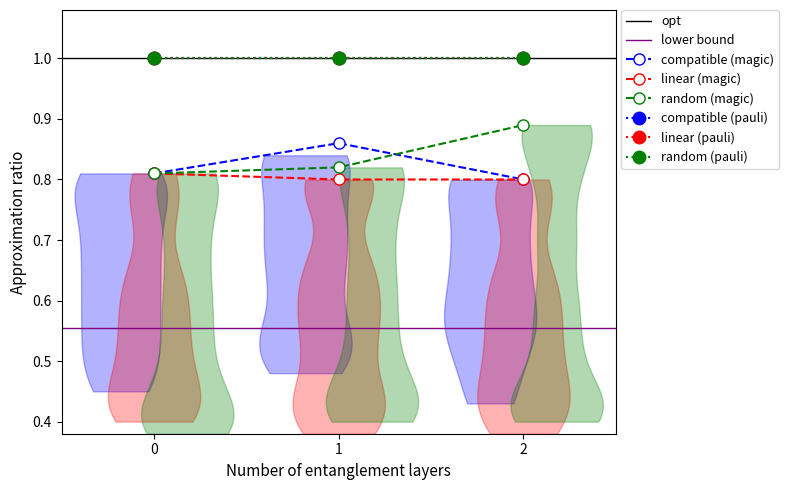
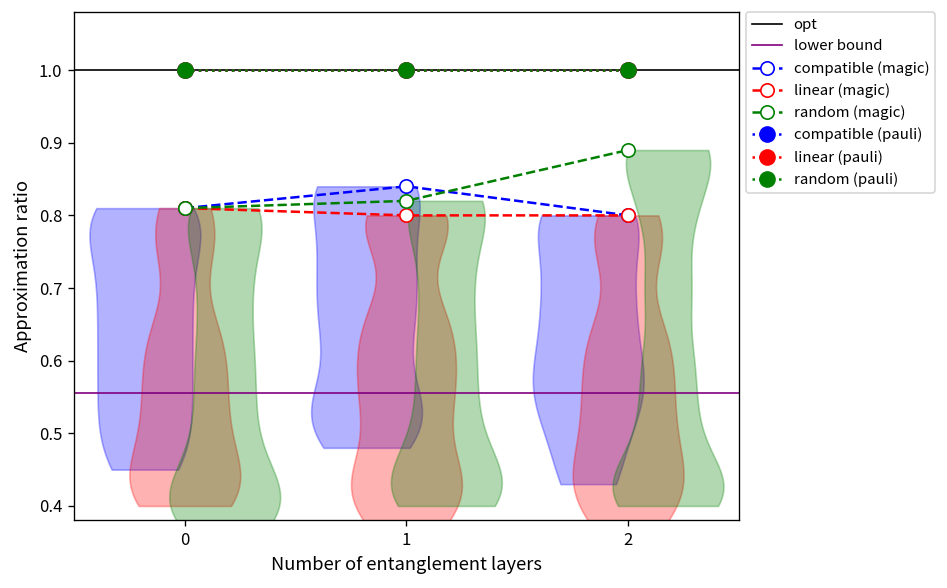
  {
    "compatible (magic)": {
-     "1": 0.86
+     "1": 0.84
    },
    "linear (magic)": {
      "1": 0.80
    }
  }
